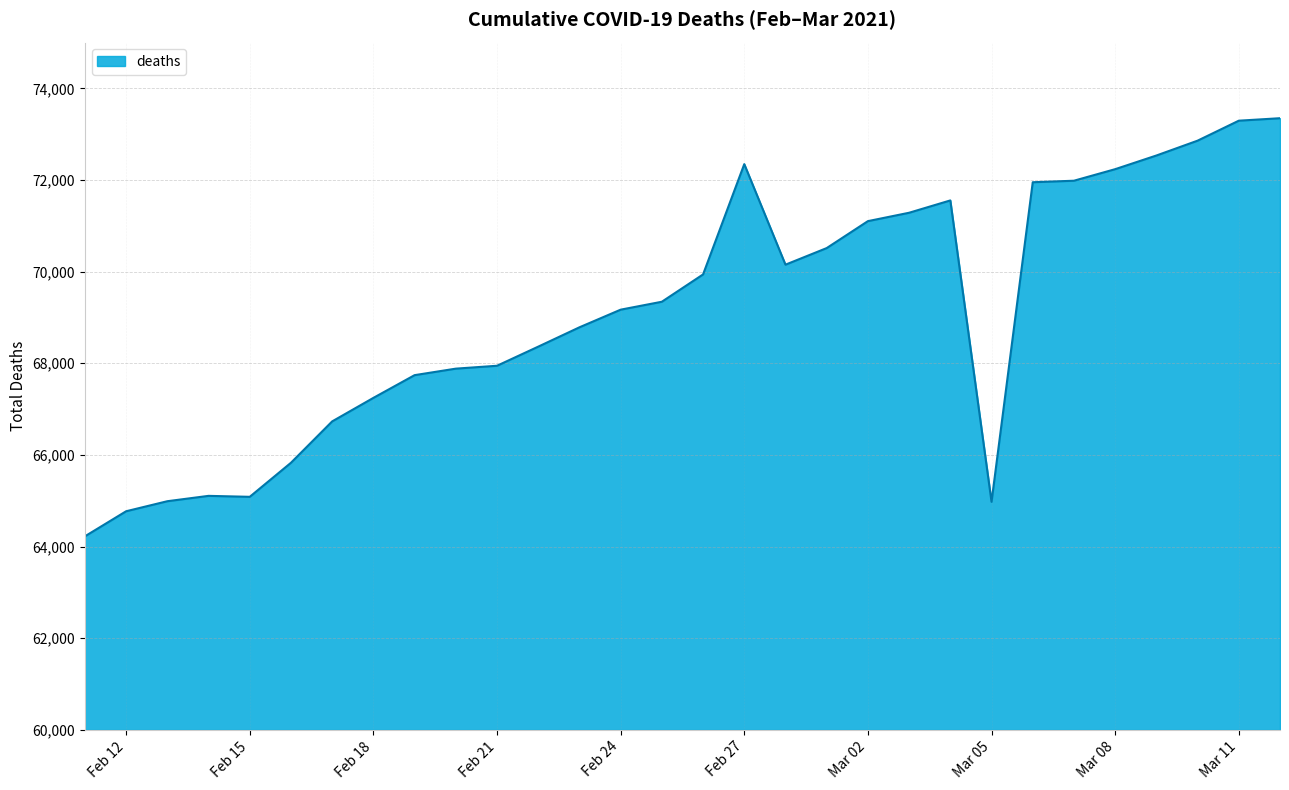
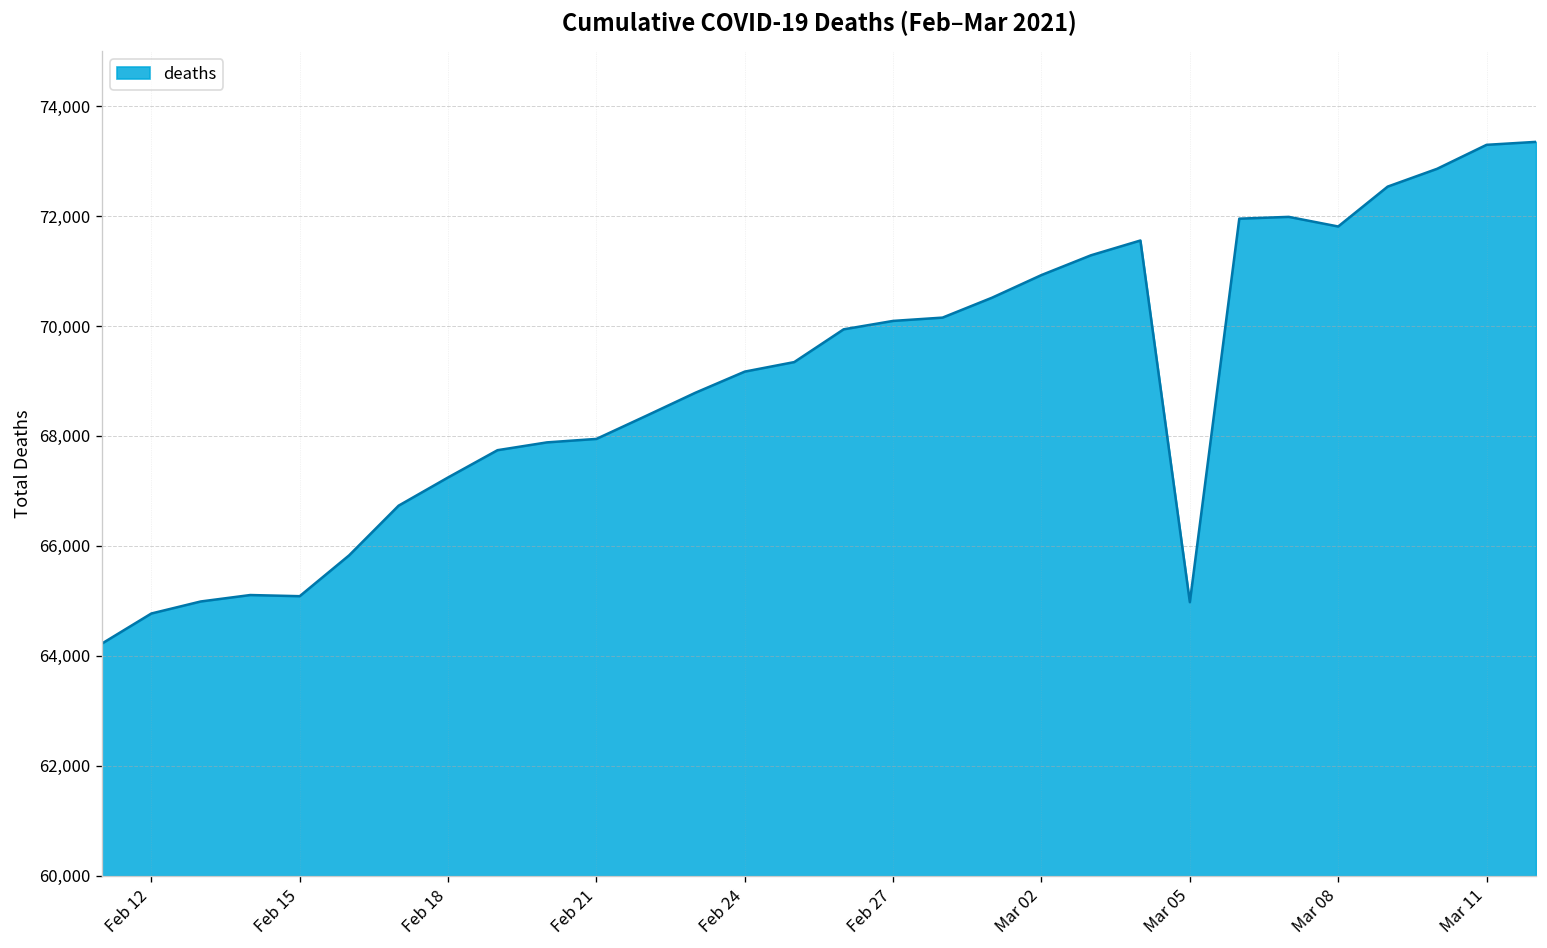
  {
    "Feb 12": "64,800",
    "Feb 15": "65,100",
    "Feb 18": "67,200",
    "Feb 21": "67,900",
    "Feb 24": "69,200",
-   "Feb 27": "72,300",
-   "Mar 02": "71,100",
+   "Feb 27": "70,100",
+   "Mar 02": "70,900",
    "Mar 05": "65,000",
-   "Mar 08": "72,200",
+   "Mar 08": "71,800",
    "Mar 11": "73,300"
  }
